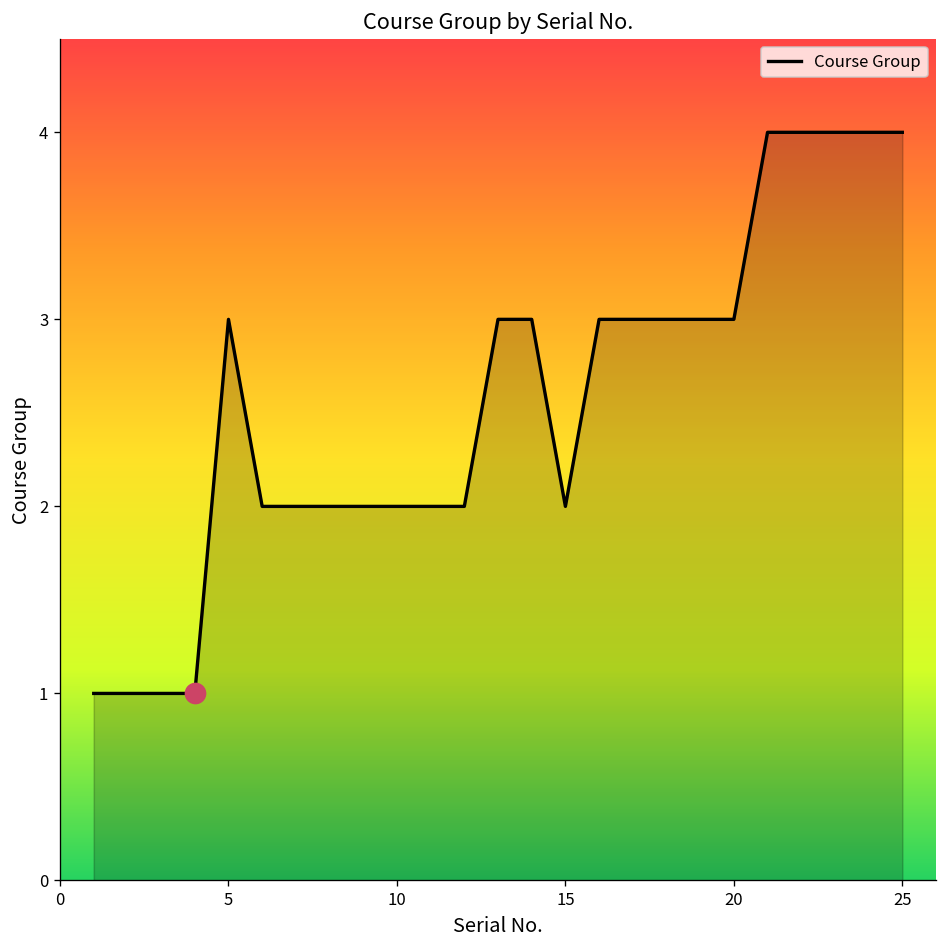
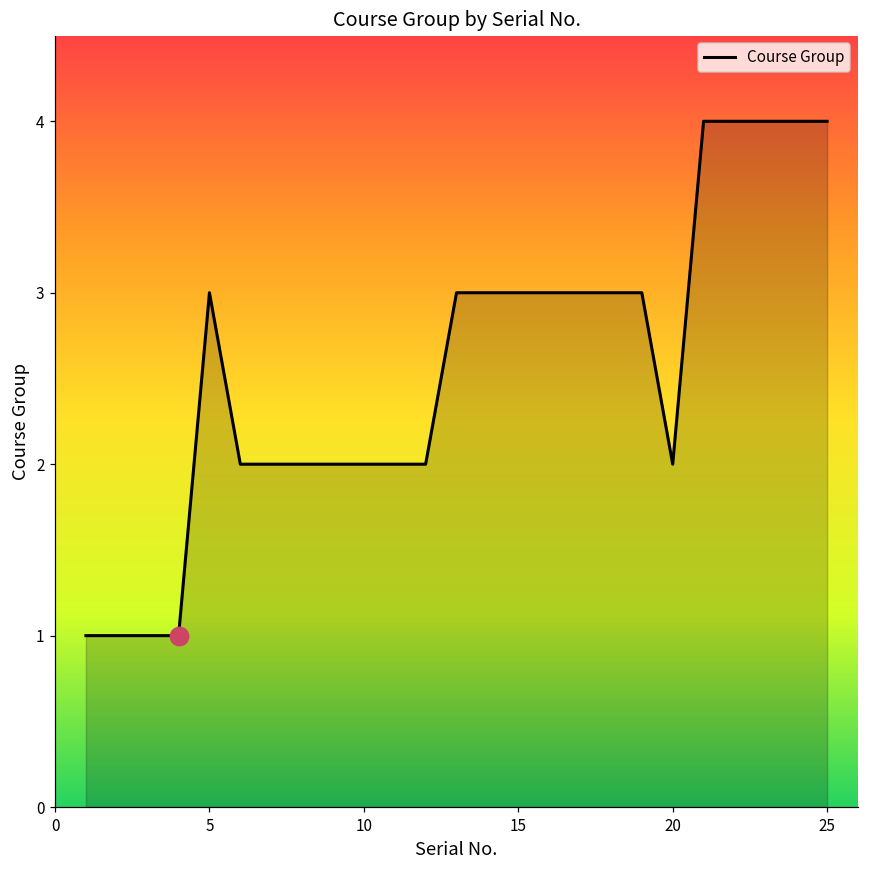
  {
    "Course Group": {
      "5": 3,
      "10": 2,
-     "15": 2,
-     "20": 3,
+     "15": 3,
+     "20": 2,
      "25": 4
    }
  }
